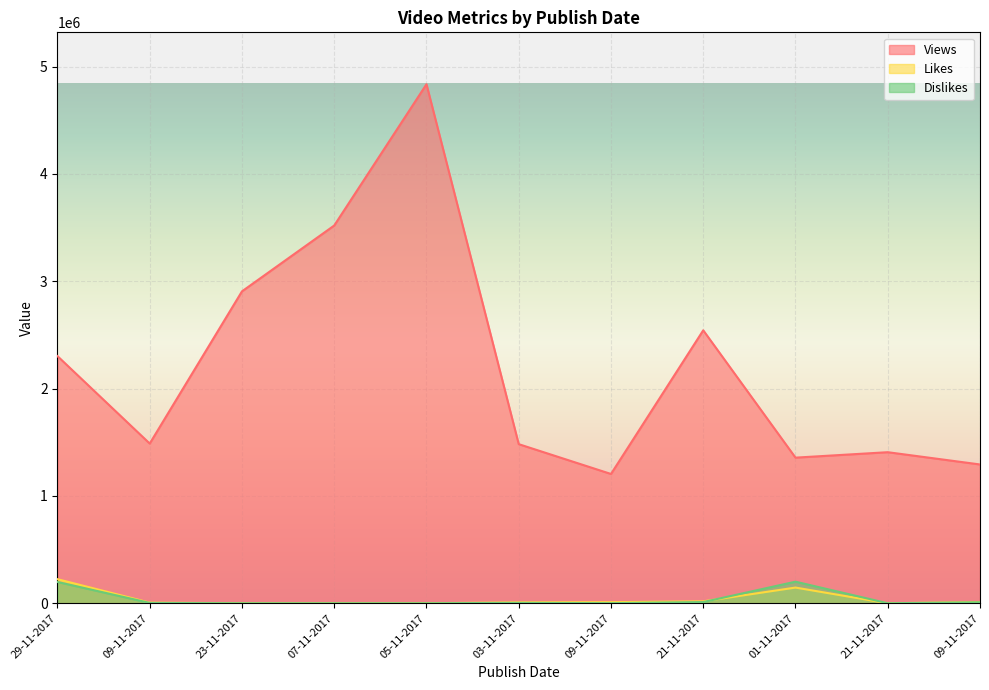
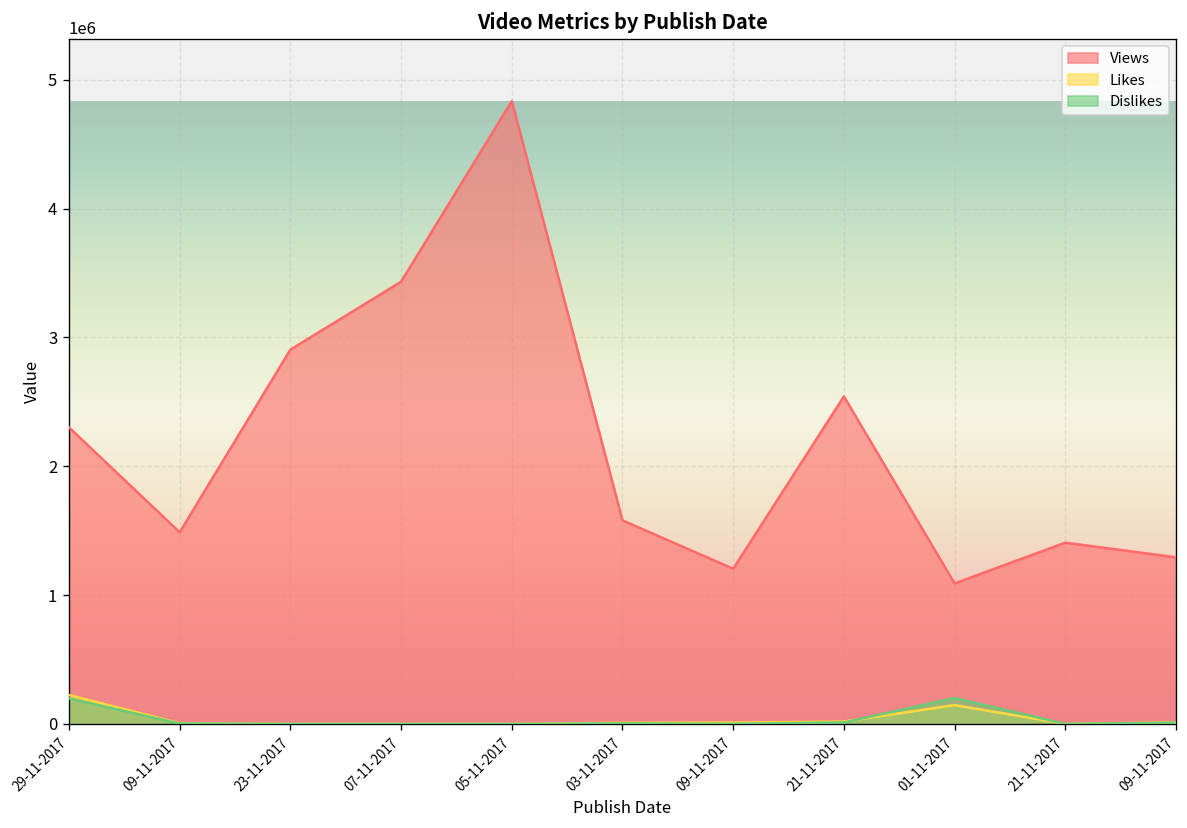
  {
    "Views": {
      "29-11-2017": 2300000,
      "23-11-2017": 2910000,
-     "07-11-2017": 3520000,
+     "07-11-2017": 3430000,
      "05-11-2017": 4840000,
-     "03-11-2017": 1480000,
-     "01-11-2017": 1360000
+     "03-11-2017": 1580000,
+     "01-11-2017": 1090000
    },
    "Likes": {
      "29-11-2017": 220000,
      "01-11-2017": 150000
    },
    "Dislikes": {
      "29-11-2017": 200000,
      "01-11-2017": 200000
    }
  }
